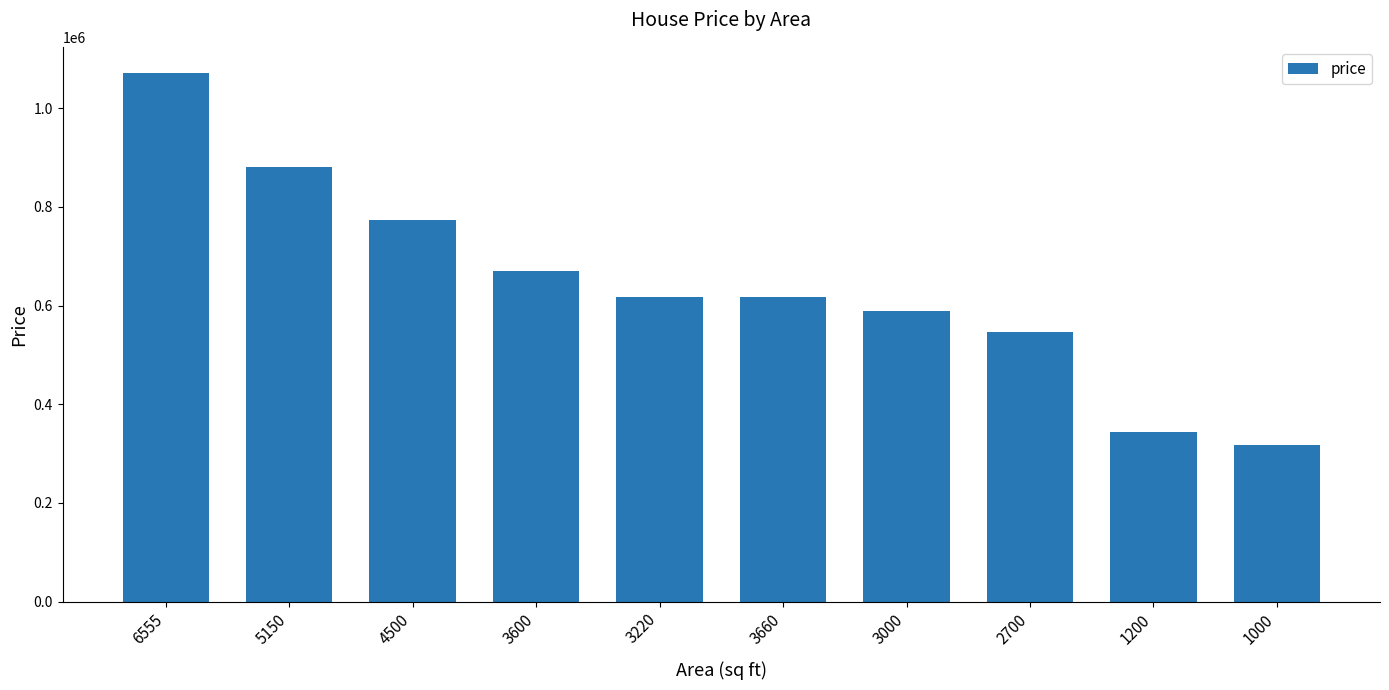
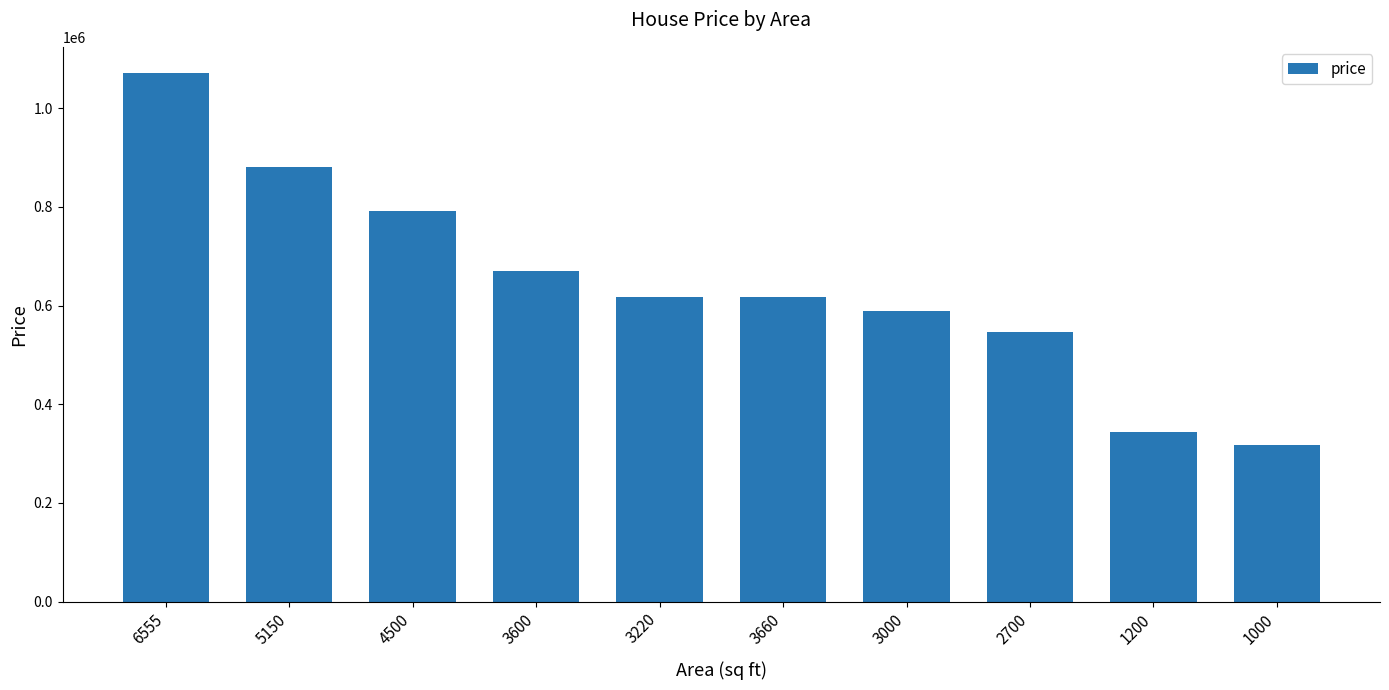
  {
    "6555": 1070000,
    "5150": 880000,
-   "4500": 770000,
+   "4500": 790000,
    "3600": 670000,
    "3220": 620000,
    "3660": 620000,
    "3000": 590000,
    "2700": 550000,
    "1200": 340000,
    "1000": 320000
  }
